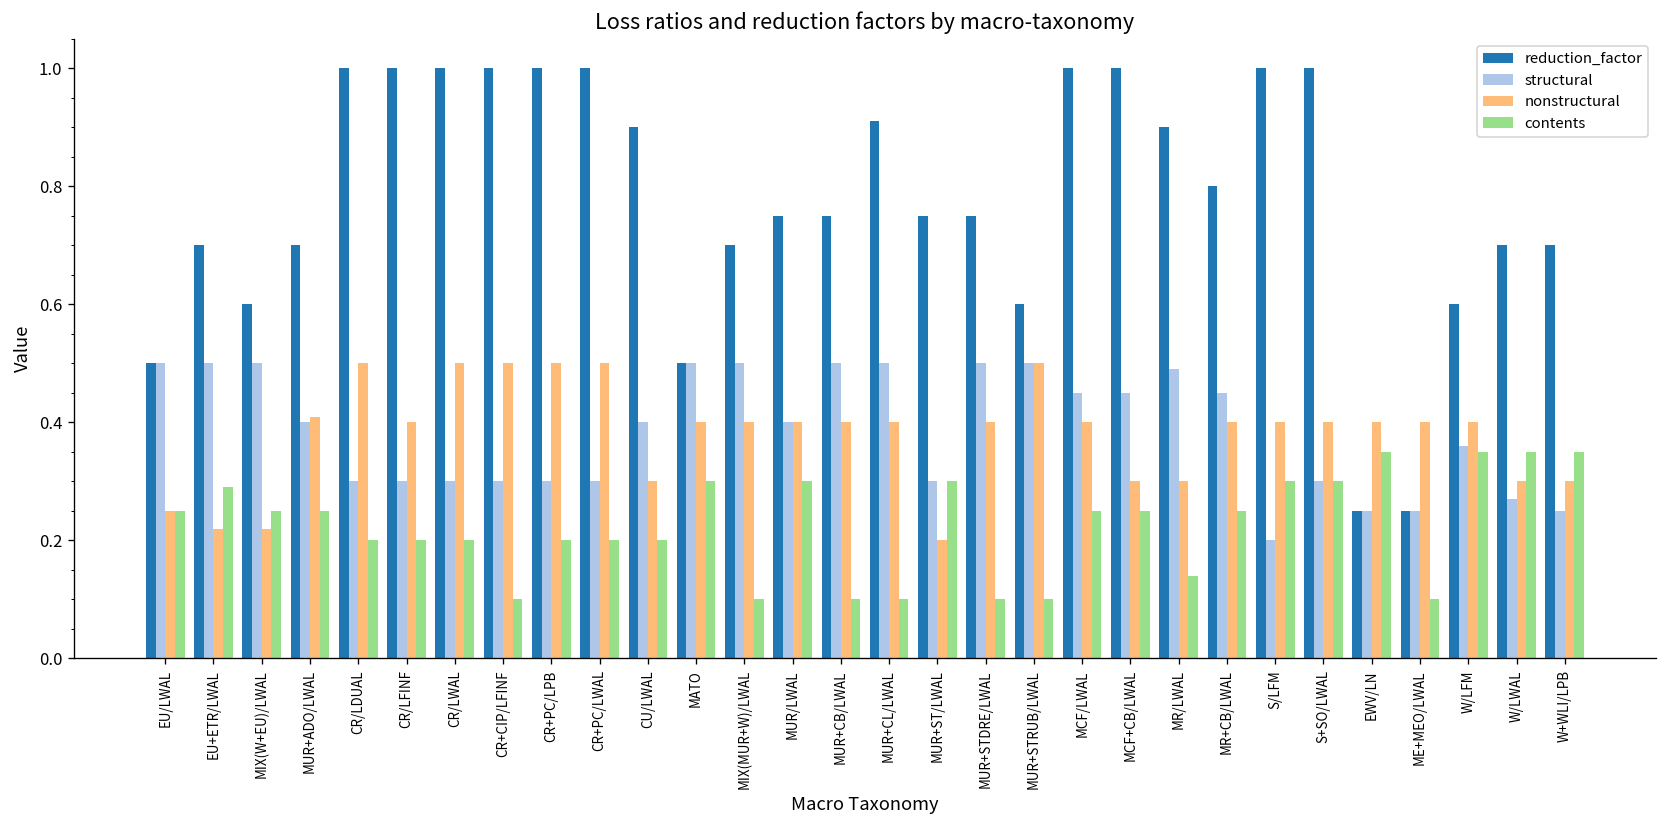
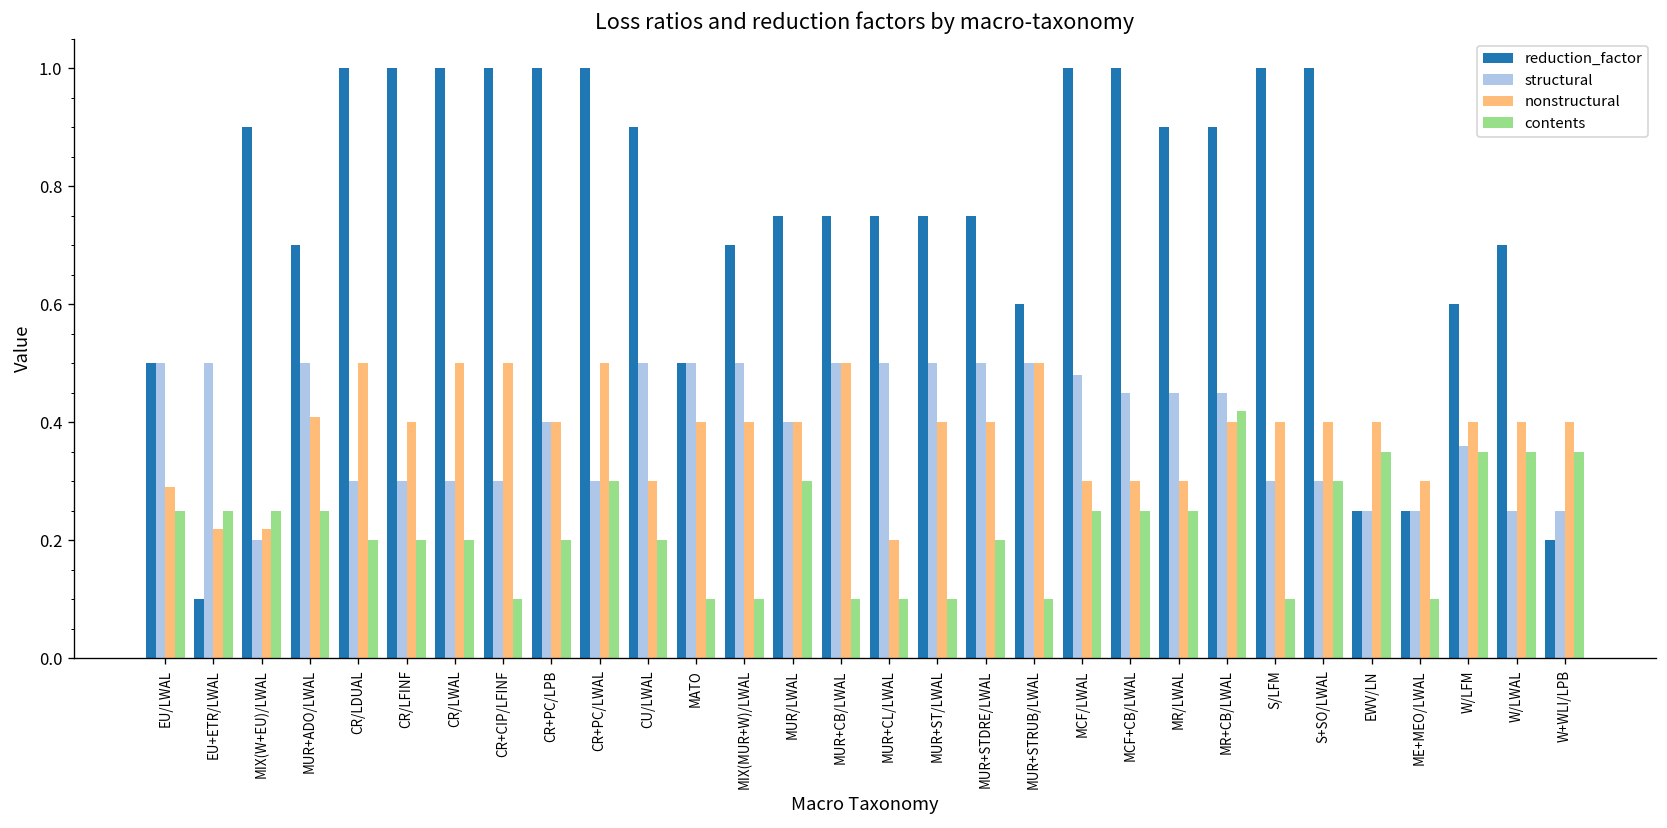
  {
    "reduction_factor": {
      "EU/LWAL": 0.50,
-     "EU+ETR/LWAL": 0.7,
-     "MIX(W+EU)/LWAL": 0.6,
+     "EU+ETR/LWAL": 0.1,
+     "MIX(W+EU)/LWAL": 0.9,
      "MUR+ADO/LWAL": 0.70,
      "CR/LDUAL": 1.00,
      "CR/LFINF": 1.00,
      "CR/LWAL": 1.00,
      "CR+CIP/LFINF": 1.00,
      "CR+PC/LPB": 1.00,
      "CR+PC/LWAL": 1.00,
      "CU/LWAL": 0.90,
      "MATO": 0.50,
      "MIX(MUR+W)/LWAL": 0.70,
      "MUR/LWAL": 0.75,
      "MUR+CB/LWAL": 0.75,
-     "MUR+CL/LWAL": 0.91,
+     "MUR+CL/LWAL": 0.75,
      "MUR+ST/LWAL": 0.75,
      "MUR+STDRE/LWAL": 0.75,
      "MUR+STRUB/LWAL": 0.60,
      "MCF/LWAL": 1.00,
      "MCF+CB/LWAL": 1.00,
      "MR/LWAL": 0.90,
-     "MR+CB/LWAL": 0.8,
+     "MR+CB/LWAL": 0.9,
      "S/LFM": 1.00,
      "S+SO/LWAL": 1.00,
      "EWV/LN": 0.25,
      "ME+MEO/LWAL": 0.25,
      "W/LFM": 0.60,
      "W/LWAL": 0.70,
-     "W+WLI/LPB": 0.7
+     "W+WLI/LPB": 0.2
    },
    "structural": {
      "EU/LWAL": 0.50,
      "EU+ETR/LWAL": 0.50,
-     "MIX(W+EU)/LWAL": 0.5,
-     "MUR+ADO/LWAL": 0.4,
+     "MIX(W+EU)/LWAL": 0.2,
+     "MUR+ADO/LWAL": 0.5,
      "CR/LDUAL": 0.30,
      "CR/LFINF": 0.30,
      "CR/LWAL": 0.30,
      "CR+CIP/LFINF": 0.30,
-     "CR+PC/LPB": 0.3,
+     "CR+PC/LPB": 0.4,
      "CR+PC/LWAL": 0.30,
-     "CU/LWAL": 0.4,
+     "CU/LWAL": 0.5,
      "MATO": 0.50,
      "MIX(MUR+W)/LWAL": 0.50,
      "MUR/LWAL": 0.40,
      "MUR+CB/LWAL": 0.50,
      "MUR+CL/LWAL": 0.50,
-     "MUR+ST/LWAL": 0.3,
+     "MUR+ST/LWAL": 0.5,
      "MUR+STDRE/LWAL": 0.50,
      "MUR+STRUB/LWAL": 0.50,
-     "MCF/LWAL": 0.45,
+     "MCF/LWAL": 0.48,
      "MCF+CB/LWAL": 0.45,
-     "MR/LWAL": 0.49,
+     "MR/LWAL": 0.45,
      "MR+CB/LWAL": 0.45,
-     "S/LFM": 0.2,
+     "S/LFM": 0.3,
      "S+SO/LWAL": 0.30,
      "EWV/LN": 0.25,
      "ME+MEO/LWAL": 0.25,
      "W/LFM": 0.36,
-     "W/LWAL": 0.27,
+     "W/LWAL": 0.25,
      "W+WLI/LPB": 0.25
    },
    "nonstructural": {
-     "EU/LWAL": 0.25,
+     "EU/LWAL": 0.29,
      "EU+ETR/LWAL": 0.22,
      "MIX(W+EU)/LWAL": 0.22,
      "MUR+ADO/LWAL": 0.41,
      "CR/LDUAL": 0.50,
      "CR/LFINF": 0.40,
      "CR/LWAL": 0.50,
      "CR+CIP/LFINF": 0.50,
-     "CR+PC/LPB": 0.5,
+     "CR+PC/LPB": 0.4,
      "CR+PC/LWAL": 0.50,
      "CU/LWAL": 0.30,
      "MATO": 0.40,
      "MIX(MUR+W)/LWAL": 0.40,
      "MUR/LWAL": 0.40,
-     "MUR+CB/LWAL": 0.4,
-     "MUR+CL/LWAL": 0.4,
-     "MUR+ST/LWAL": 0.2,
+     "MUR+CB/LWAL": 0.5,
+     "MUR+CL/LWAL": 0.2,
+     "MUR+ST/LWAL": 0.4,
      "MUR+STDRE/LWAL": 0.40,
      "MUR+STRUB/LWAL": 0.50,
-     "MCF/LWAL": 0.4,
+     "MCF/LWAL": 0.3,
      "MCF+CB/LWAL": 0.30,
      "MR/LWAL": 0.30,
      "MR+CB/LWAL": 0.40,
      "S/LFM": 0.40,
      "S+SO/LWAL": 0.40,
      "EWV/LN": 0.40,
-     "ME+MEO/LWAL": 0.4,
+     "ME+MEO/LWAL": 0.3,
      "W/LFM": 0.40,
-     "W/LWAL": 0.3,
-     "W+WLI/LPB": 0.3
+     "W/LWAL": 0.4,
+     "W+WLI/LPB": 0.4
    },
    "contents": {
      "EU/LWAL": 0.25,
-     "EU+ETR/LWAL": 0.29,
+     "EU+ETR/LWAL": 0.25,
      "MIX(W+EU)/LWAL": 0.25,
      "MUR+ADO/LWAL": 0.25,
      "CR/LDUAL": 0.20,
      "CR/LFINF": 0.20,
      "CR/LWAL": 0.20,
      "CR+CIP/LFINF": 0.10,
      "CR+PC/LPB": 0.20,
-     "CR+PC/LWAL": 0.2,
+     "CR+PC/LWAL": 0.3,
      "CU/LWAL": 0.20,
-     "MATO": 0.3,
+     "MATO": 0.1,
      "MIX(MUR+W)/LWAL": 0.10,
      "MUR/LWAL": 0.30,
      "MUR+CB/LWAL": 0.10,
      "MUR+CL/LWAL": 0.10,
-     "MUR+ST/LWAL": 0.3,
-     "MUR+STDRE/LWAL": 0.1,
+     "MUR+ST/LWAL": 0.1,
+     "MUR+STDRE/LWAL": 0.2,
      "MUR+STRUB/LWAL": 0.10,
      "MCF/LWAL": 0.25,
      "MCF+CB/LWAL": 0.25,
-     "MR/LWAL": 0.14,
-     "MR+CB/LWAL": 0.25,
-     "S/LFM": 0.3,
+     "MR/LWAL": 0.25,
+     "MR+CB/LWAL": 0.42,
+     "S/LFM": 0.1,
      "S+SO/LWAL": 0.30,
      "EWV/LN": 0.35,
      "ME+MEO/LWAL": 0.10,
      "W/LFM": 0.35,
      "W/LWAL": 0.35,
      "W+WLI/LPB": 0.35
    }
  }
